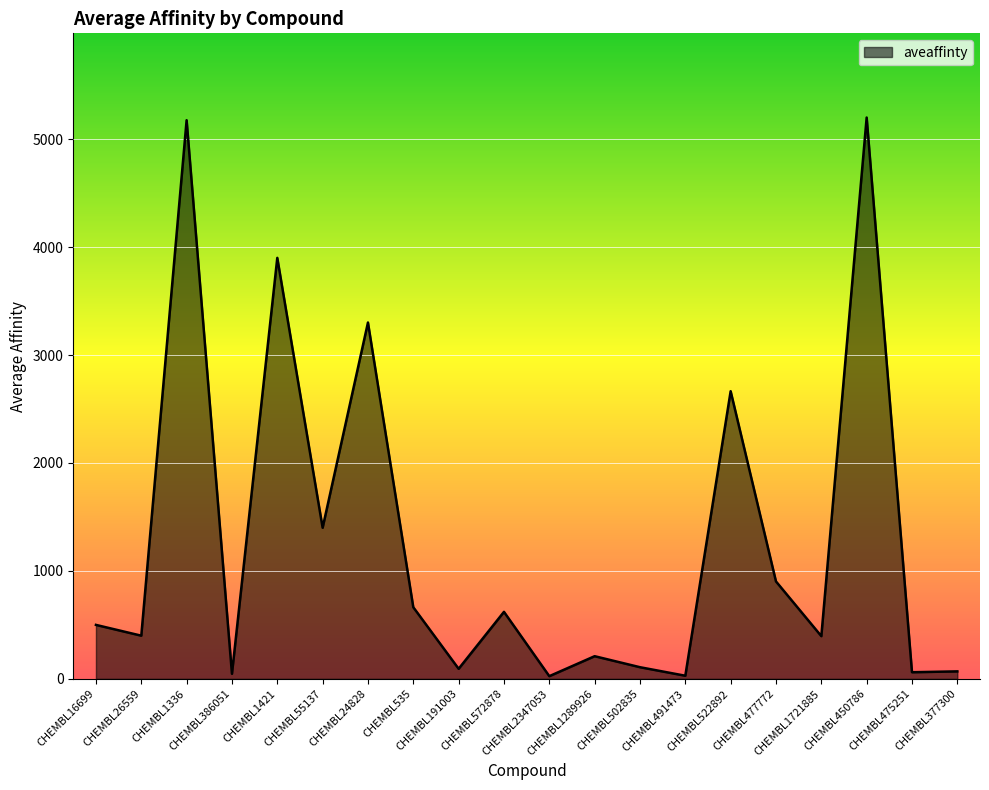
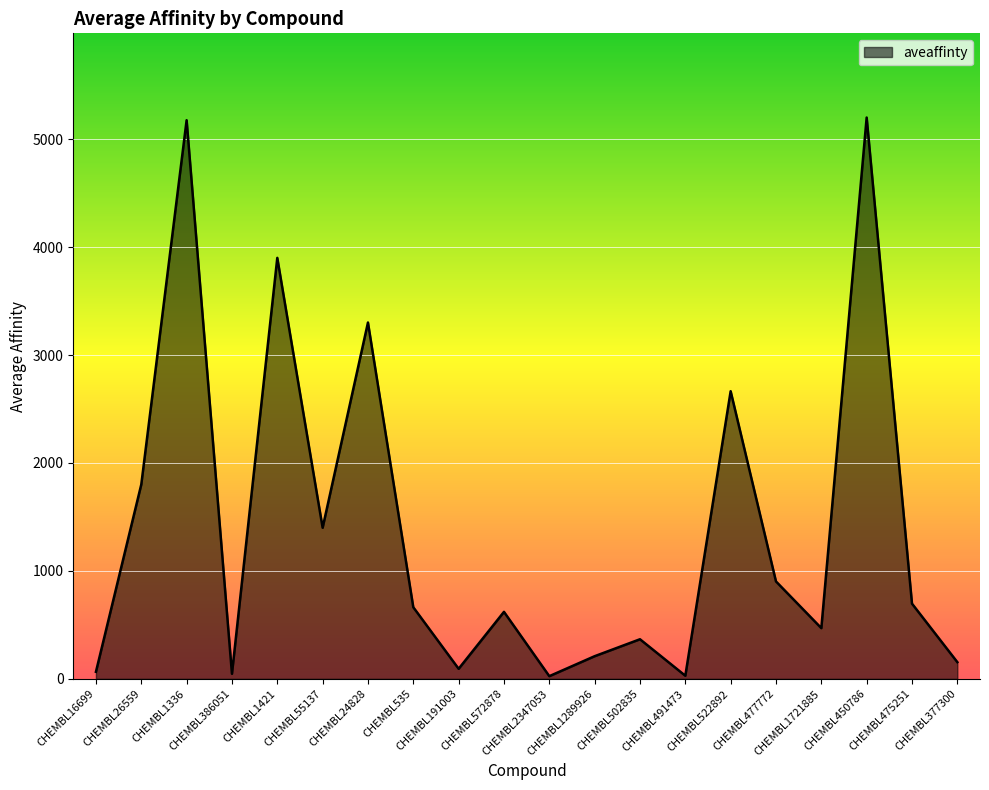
  {
-   "CHEMBL16699": 500,
-   "CHEMBL26559": 400,
+   "CHEMBL16699": 70,
+   "CHEMBL26559": 1800,
    "CHEMBL1336": 5180,
    "CHEMBL386051": 50,
    "CHEMBL1421": 3900,
    "CHEMBL55137": 1400,
    "CHEMBL24828": 3300,
    "CHEMBL535": 660,
    "CHEMBL191003": 90,
    "CHEMBL572878": 620,
    "CHEMBL2347053": 30,
    "CHEMBL1289926": 210,
-   "CHEMBL502835": 110,
+   "CHEMBL502835": 370,
    "CHEMBL491473": 30,
    "CHEMBL522892": 2660,
    "CHEMBL477772": 900,
-   "CHEMBL1721885": 400,
+   "CHEMBL1721885": 470,
    "CHEMBL450786": 5200,
-   "CHEMBL475251": 60,
-   "CHEMBL377300": 70
+   "CHEMBL475251": 700,
+   "CHEMBL377300": 160
  }
